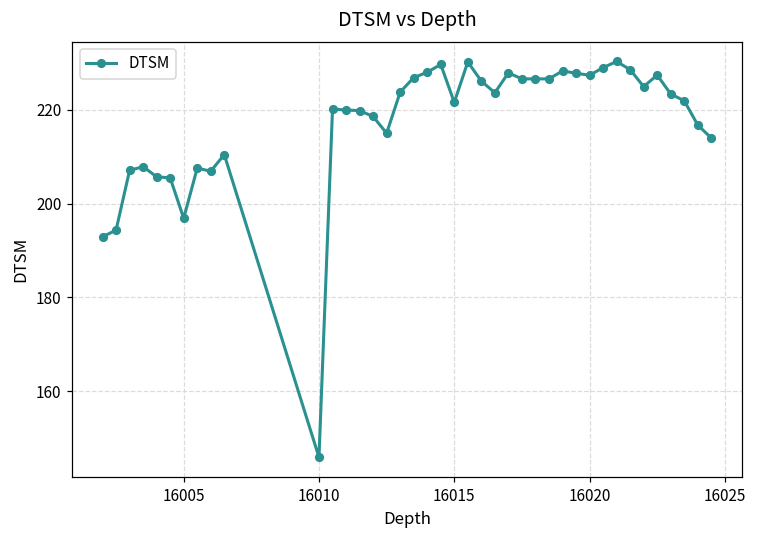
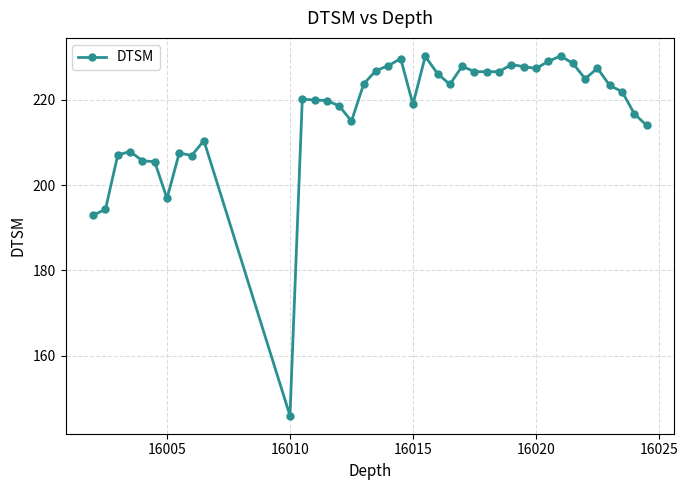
  {
    "16005": 197,
    "16010": 146,
-   "16015": 222,
+   "16015": 219,
    "16020": 227
  }
